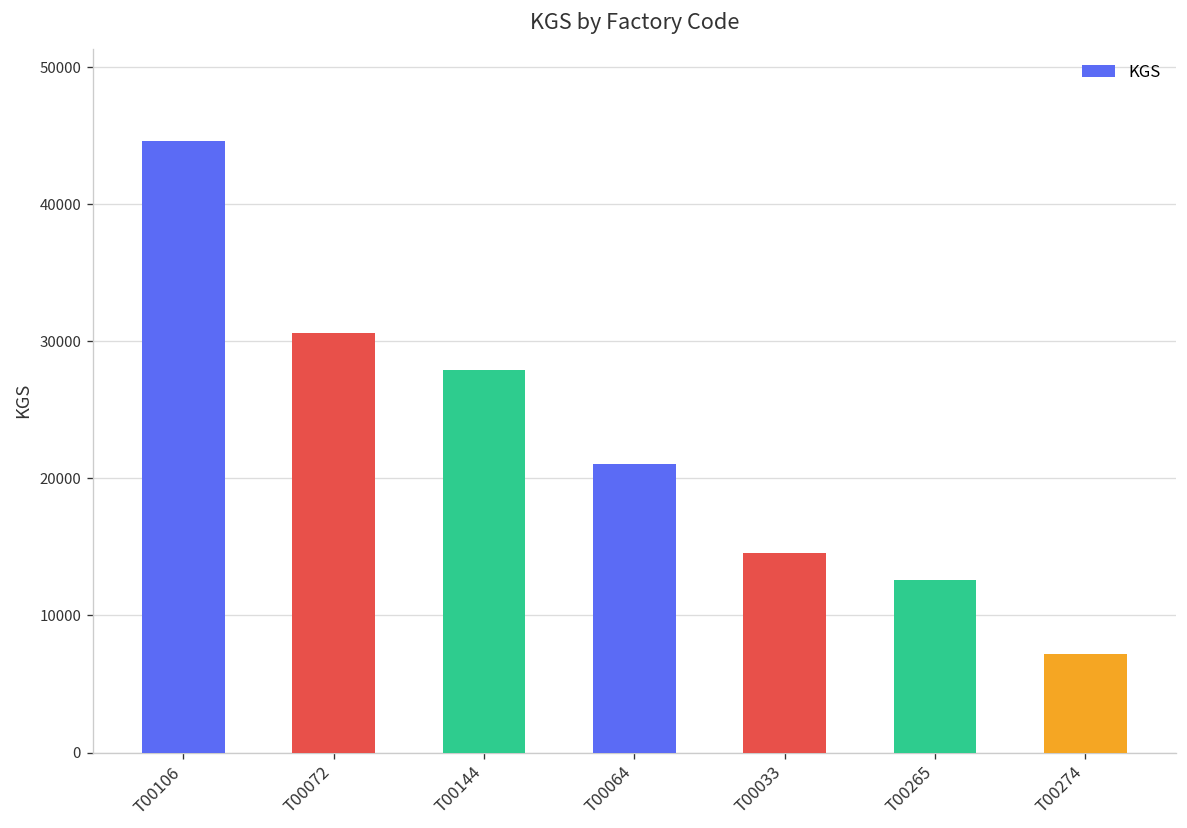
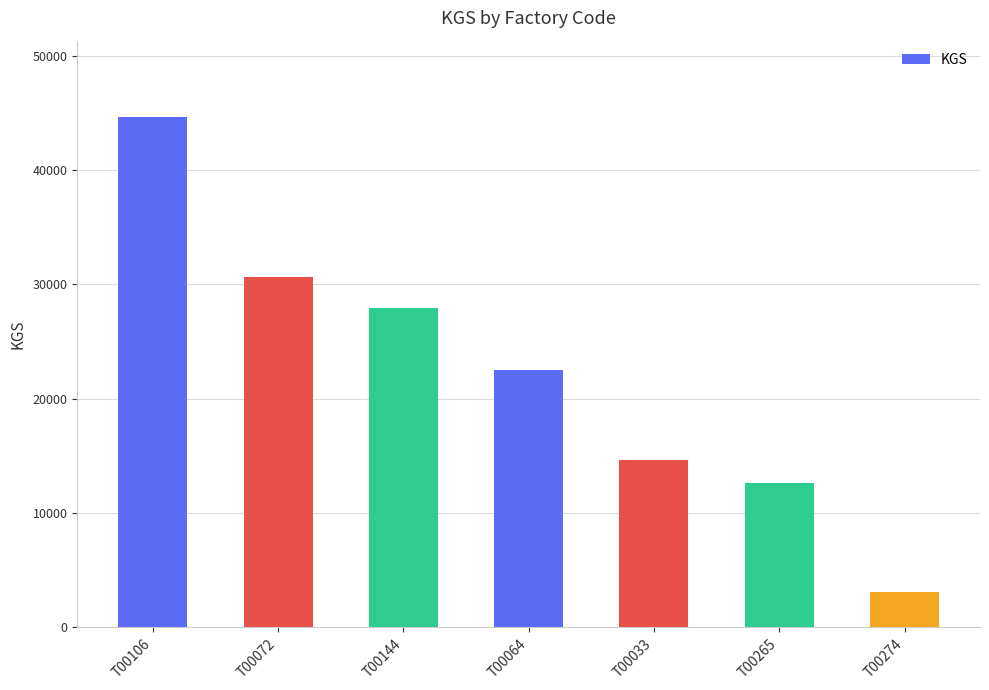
  {
    "T00106": 44600,
    "T00072": 30600,
    "T00144": 27900,
-   "T00064": 21100,
+   "T00064": 22500,
    "T00033": 14600,
    "T00265": 12600,
-   "T00274": 7200
+   "T00274": 3100
  }
